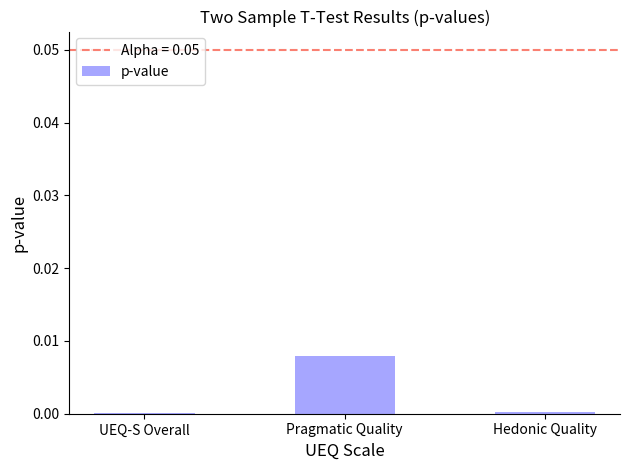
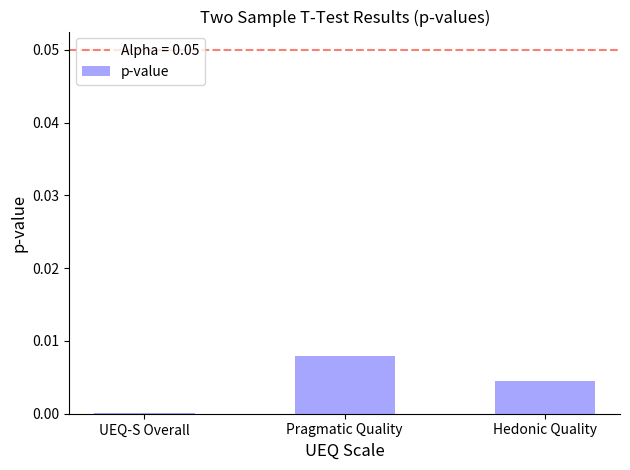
  {
    "Pragmatic Quality": 0.008,
-   "Hedonic Quality": 0.000
+   "Hedonic Quality": 0.005
  }
